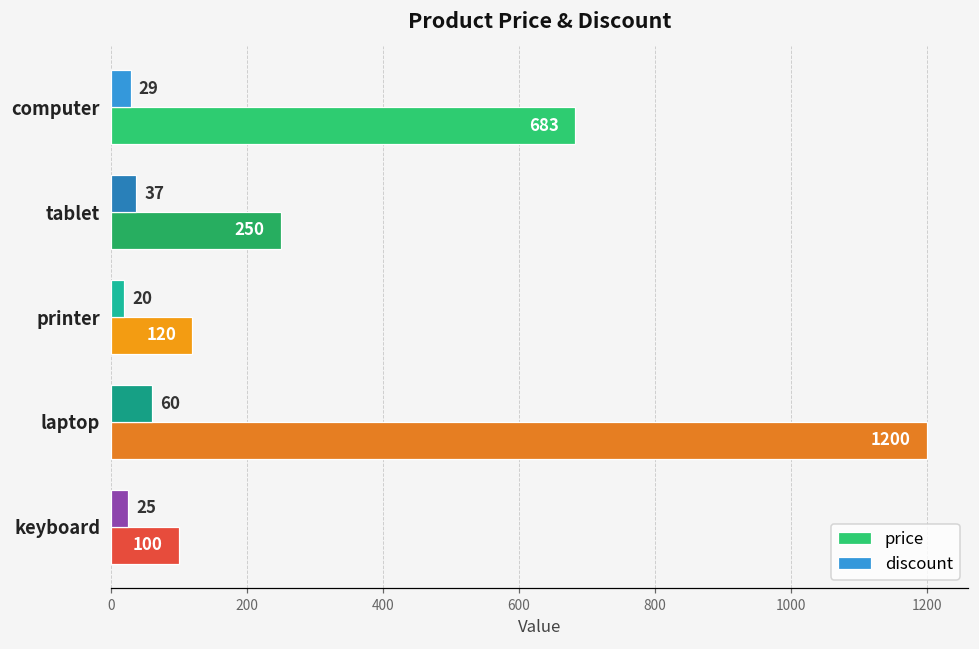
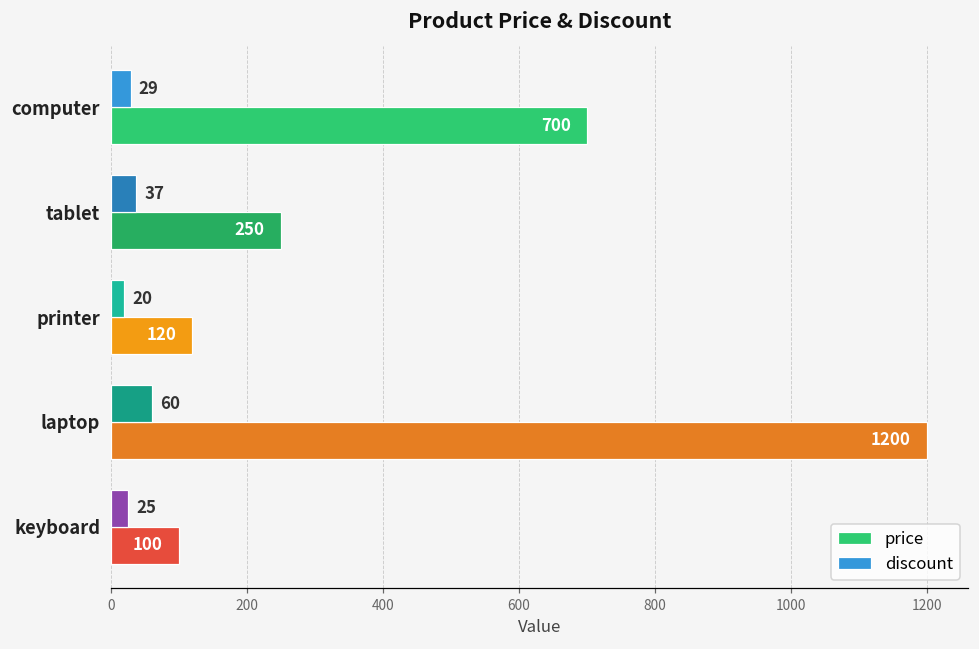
  {
    "price": {
-     "computer": 683,
+     "computer": 700,
      "tablet": 250,
      "printer": 120,
      "laptop": 1200,
      "keyboard": 100
    },
    "discount": {
      "computer": 29,
      "tablet": 37,
      "printer": 20,
      "laptop": 60,
      "keyboard": 25
    }
  }
